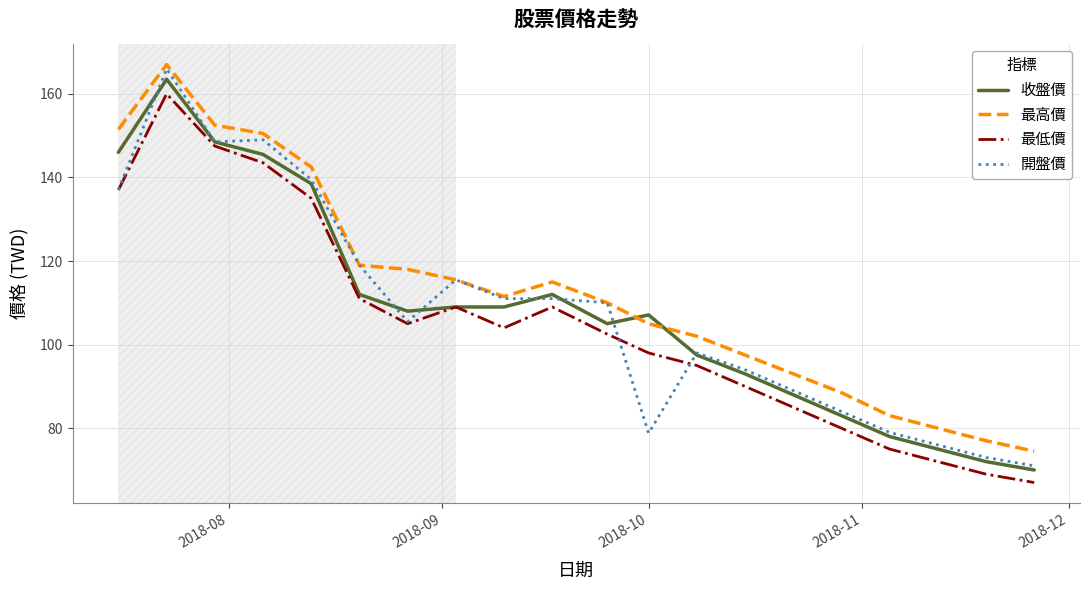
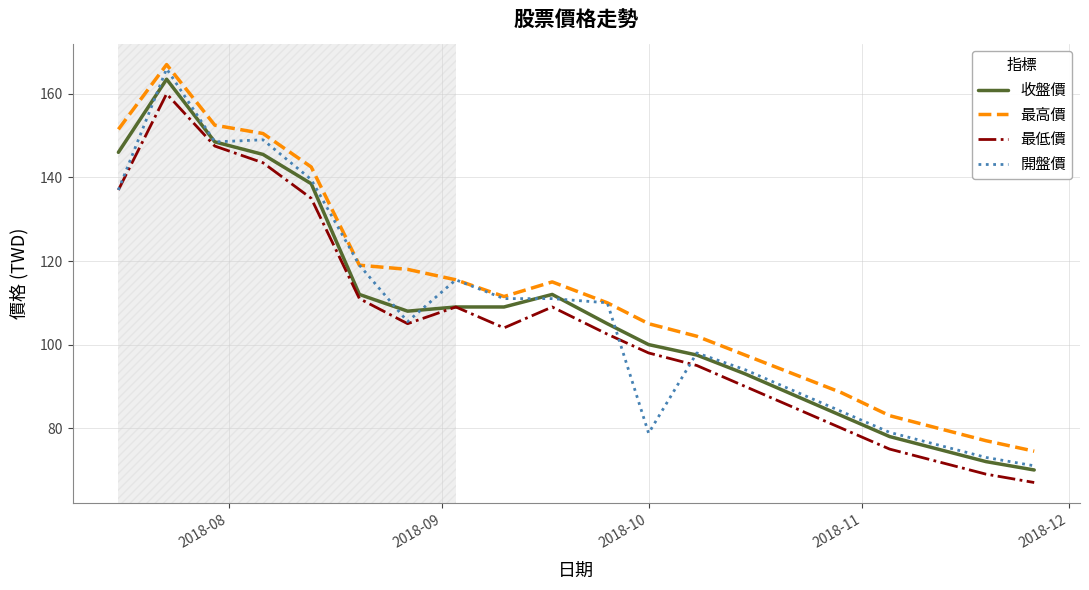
  {
    "收盤價": {
-     "2018-10": 107
+     "2018-10": 100
    },
    "最高價": {
      "2018-10": 105
    },
    "最低價": {
      "2018-10": 98
    },
    "開盤價": {
      "2018-10": 79
    }
  }
